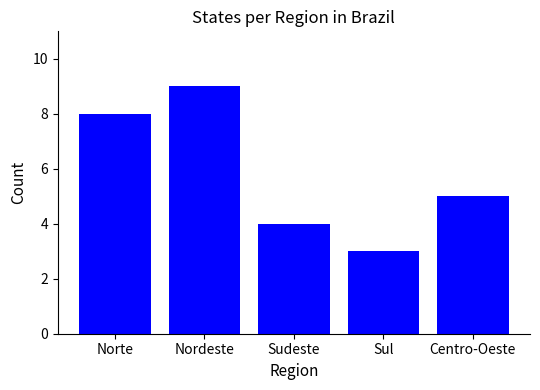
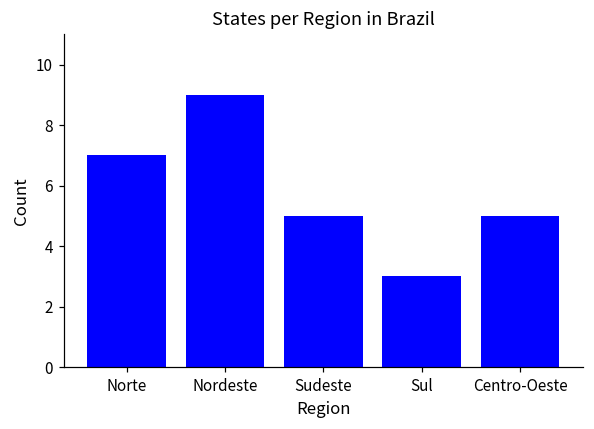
  {
-   "Norte": 8,
+   "Norte": 7,
    "Nordeste": 9,
-   "Sudeste": 4,
+   "Sudeste": 5,
    "Sul": 3,
    "Centro-Oeste": 5
  }
